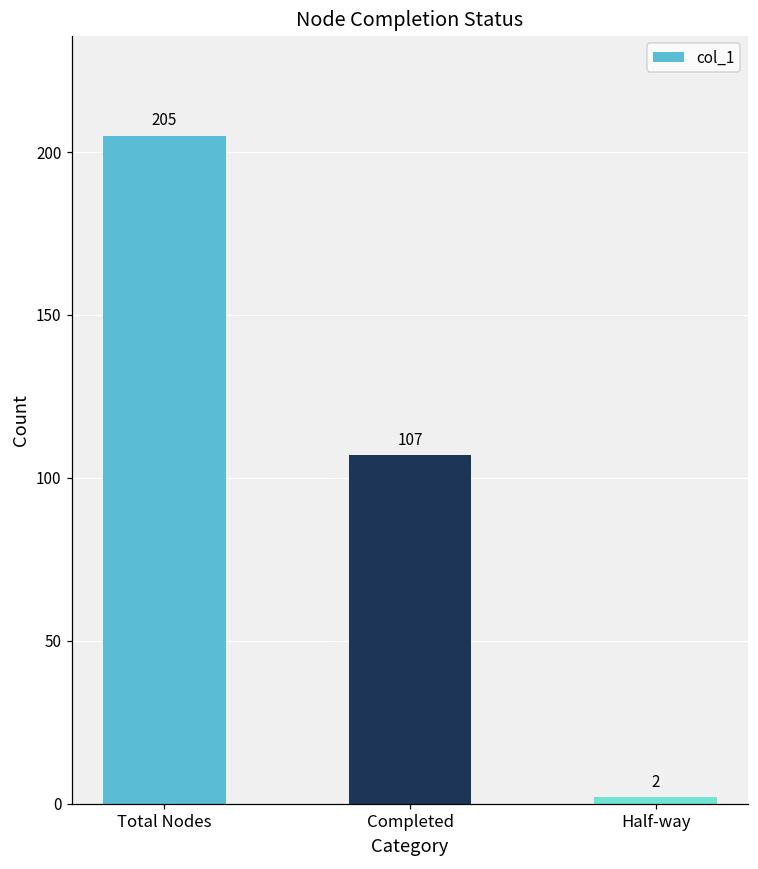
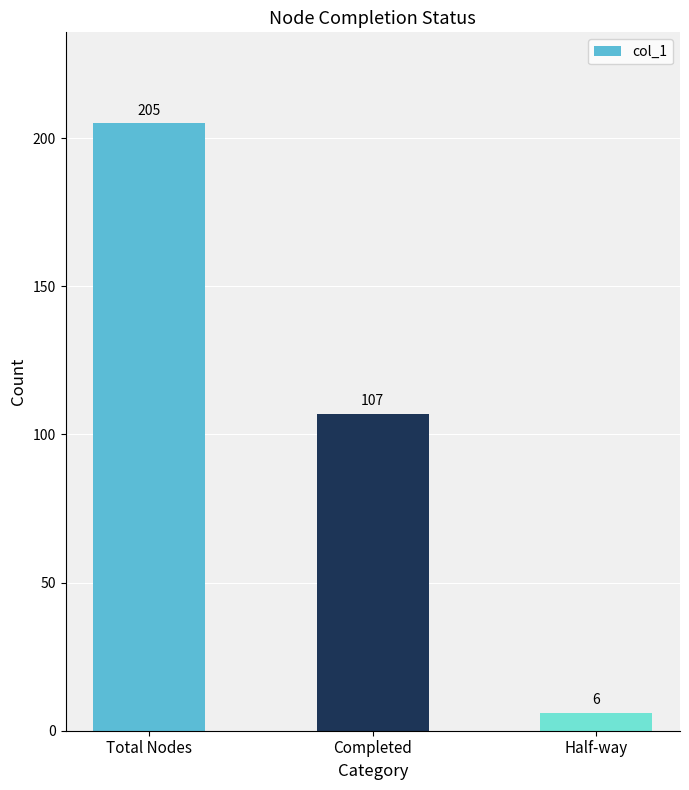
  {
    "Total Nodes": 205,
    "Completed": 107,
-   "Half-way": 2
+   "Half-way": 6
  }
